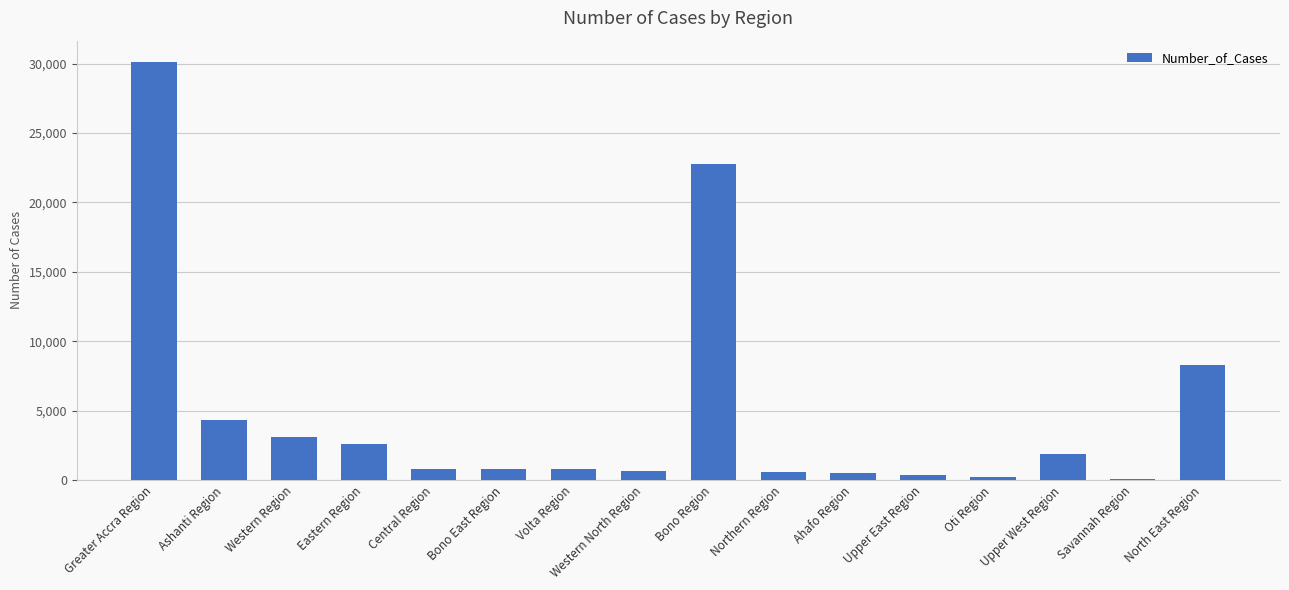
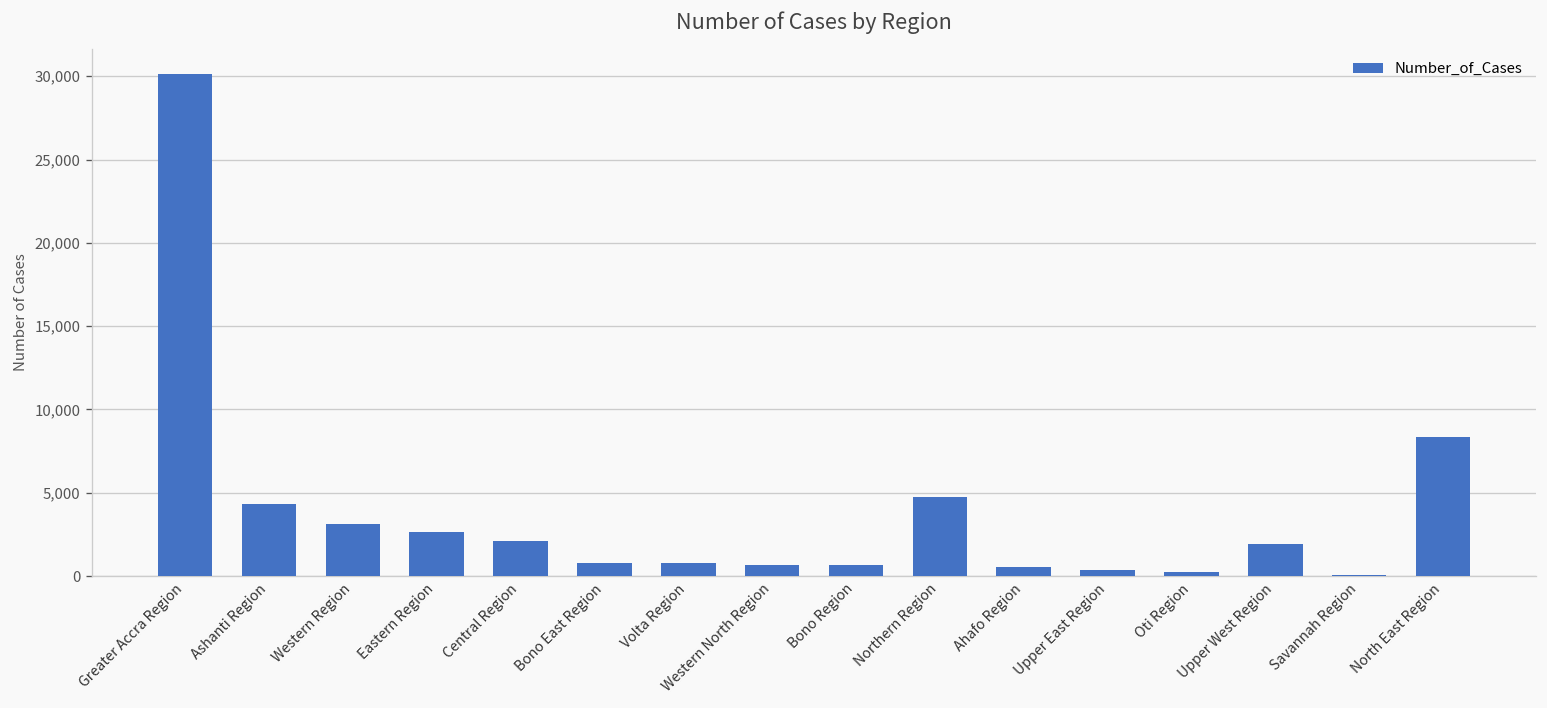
  {
    "Greater Accra Region": "30,100",
    "Ashanti Region": "4,300",
    "Western Region": "3,100",
    "Eastern Region": "2,600",
-   "Central Region": "800",
+   "Central Region": "2,100",
    "Bono East Region": "800",
    "Volta Region": "800",
    "Western North Region": "700",
-   "Bono Region": "22,800",
-   "Northern Region": "600",
+   "Bono Region": "600",
+   "Northern Region": "4,800",
    "Ahafo Region": "500",
    "Upper East Region": "400",
    "Oti Region": "200",
    "Upper West Region": "1,900",
    "North East Region": "8,300"
  }
